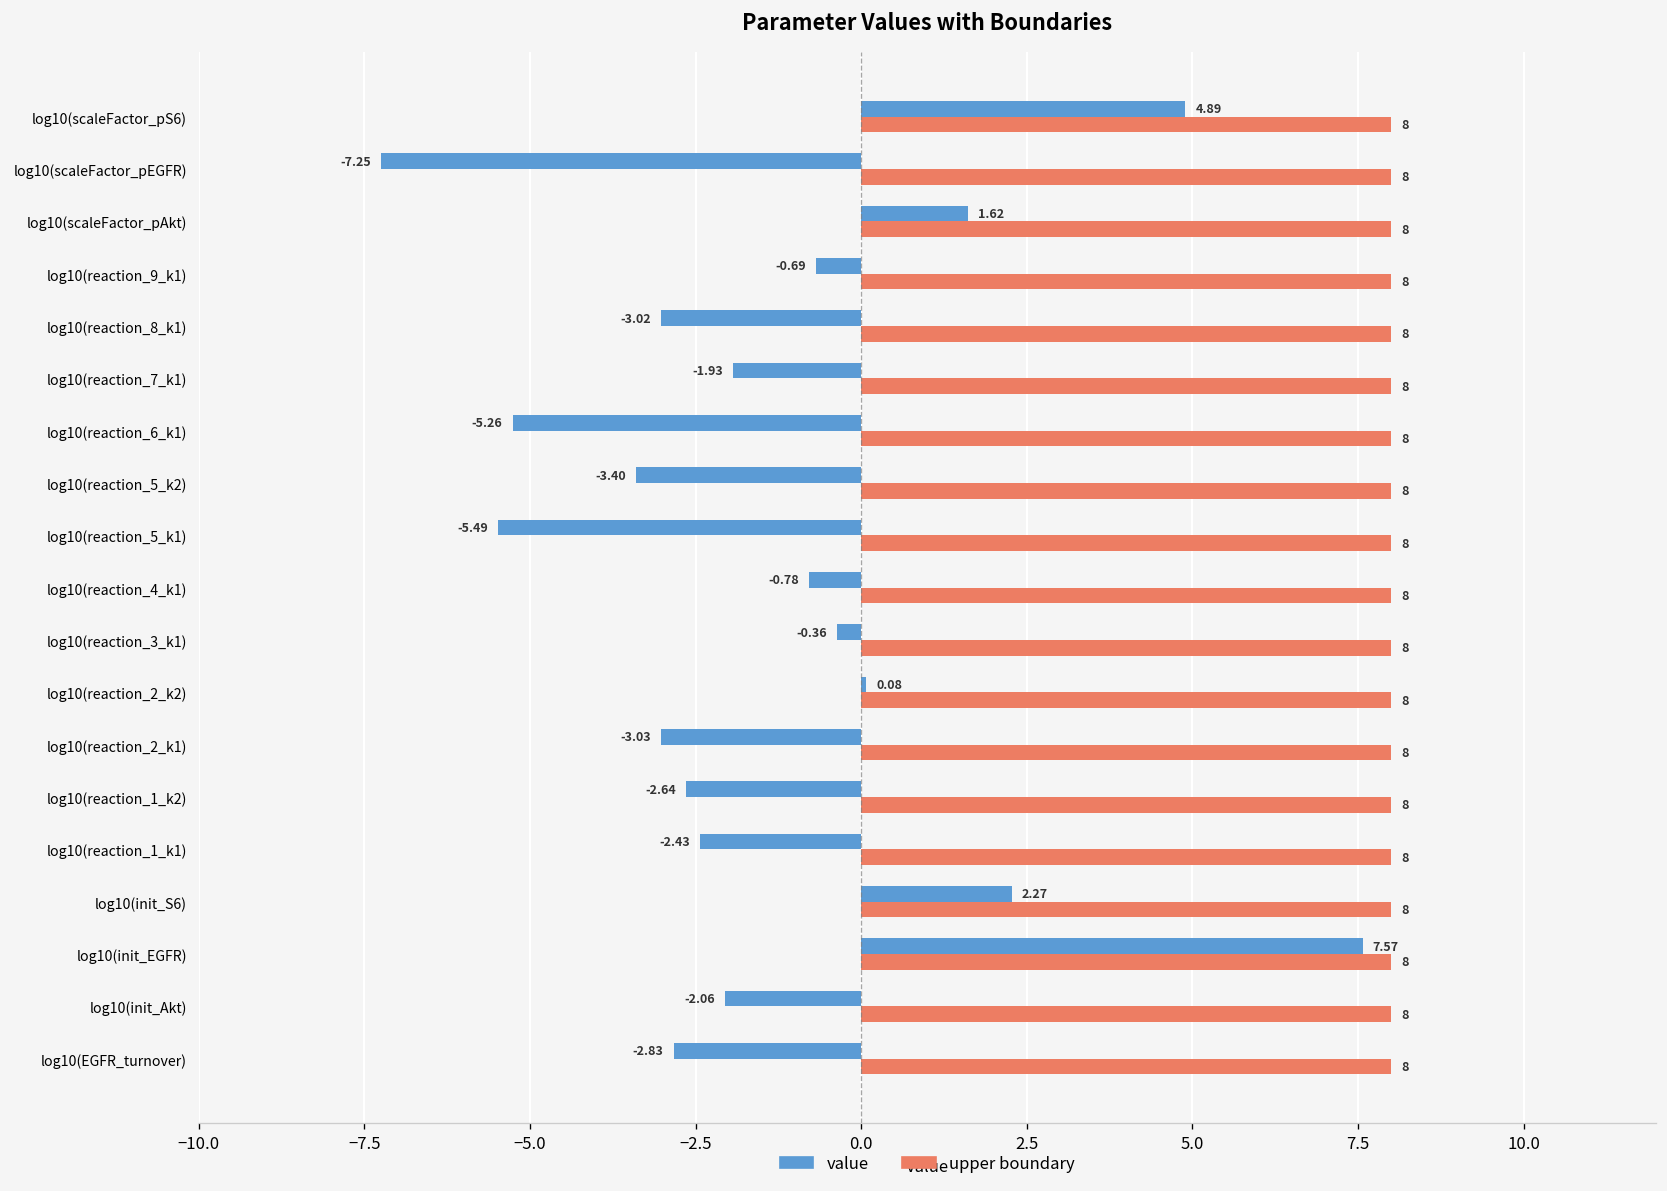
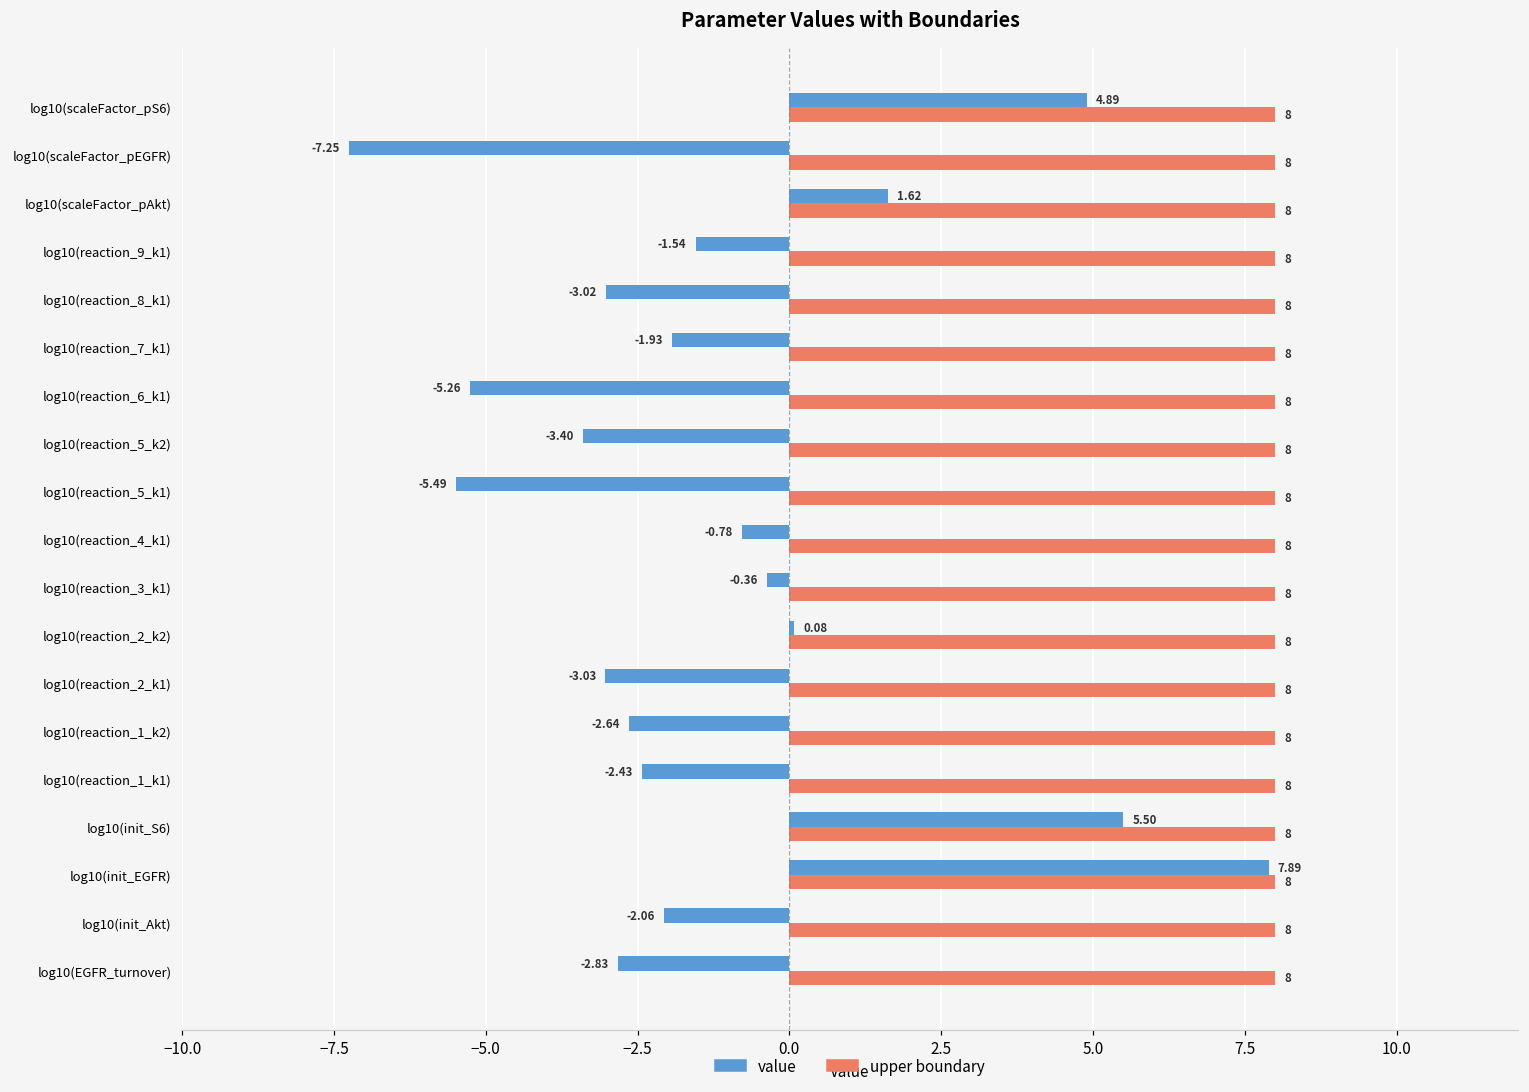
  {
    "value": {
      "log10(scaleFactor_pS6)": 4.89,
      "log10(scaleFactor_pEGFR)": -7.25,
      "log10(scaleFactor_pAkt)": 1.62,
-     "log10(reaction_9_k1)": -0.69,
+     "log10(reaction_9_k1)": -1.54,
      "log10(reaction_8_k1)": -3.02,
      "log10(reaction_7_k1)": -1.93,
      "log10(reaction_6_k1)": -5.26,
      "log10(reaction_5_k2)": -3.40,
      "log10(reaction_5_k1)": -5.49,
      "log10(reaction_4_k1)": -0.78,
      "log10(reaction_3_k1)": -0.36,
      "log10(reaction_2_k2)": 0.08,
      "log10(reaction_2_k1)": -3.03,
      "log10(reaction_1_k2)": -2.64,
      "log10(reaction_1_k1)": -2.43,
-     "log10(init_S6)": 2.27,
-     "log10(init_EGFR)": 7.57,
+     "log10(init_S6)": 5.50,
+     "log10(init_EGFR)": 7.89,
      "log10(init_Akt)": -2.06,
      "log10(EGFR_turnover)": -2.83
    },
    "upper boundary": {
      "log10(scaleFactor_pS6)": 8,
      "log10(scaleFactor_pEGFR)": 8,
      "log10(scaleFactor_pAkt)": 8,
      "log10(reaction_9_k1)": 8,
      "log10(reaction_8_k1)": 8,
      "log10(reaction_7_k1)": 8,
      "log10(reaction_6_k1)": 8,
      "log10(reaction_5_k2)": 8,
      "log10(reaction_5_k1)": 8,
      "log10(reaction_4_k1)": 8,
      "log10(reaction_3_k1)": 8,
      "log10(reaction_2_k2)": 8,
      "log10(reaction_2_k1)": 8,
      "log10(reaction_1_k2)": 8,
      "log10(reaction_1_k1)": 8,
      "log10(init_S6)": 8,
      "log10(init_EGFR)": 8,
      "log10(init_Akt)": 8,
      "log10(EGFR_turnover)": 8
    }
  }
